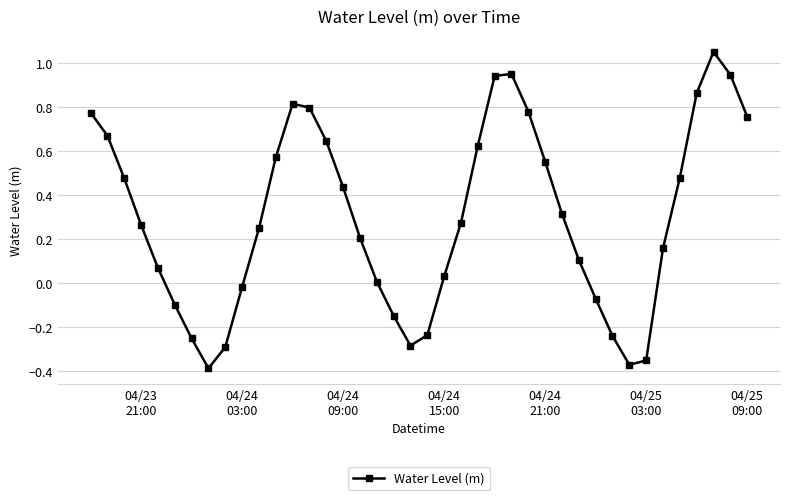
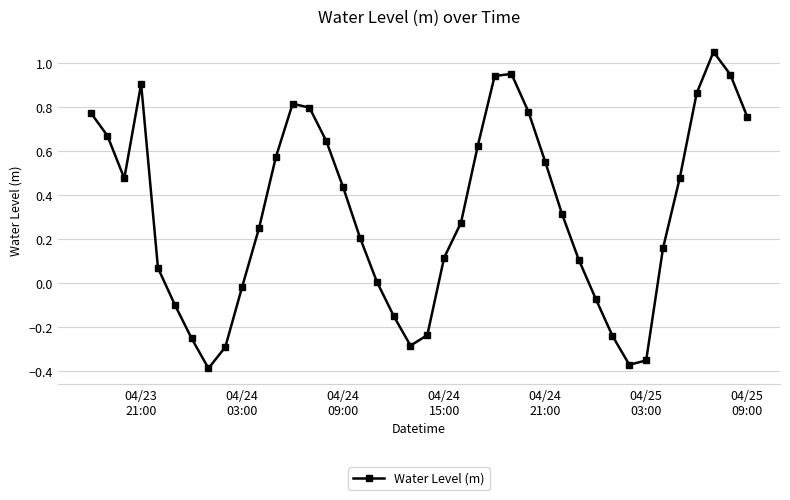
  {
-   "04/23 21:00": 0.26,
+   "04/23 21:00": 0.90,
    "04/24 03:00": -0.02,
    "04/24 09:00": 0.43,
-   "04/24 15:00": 0.03,
+   "04/24 15:00": 0.12,
    "04/24 21:00": 0.55,
    "04/25 03:00": -0.35,
    "04/25 09:00": 0.76
  }
